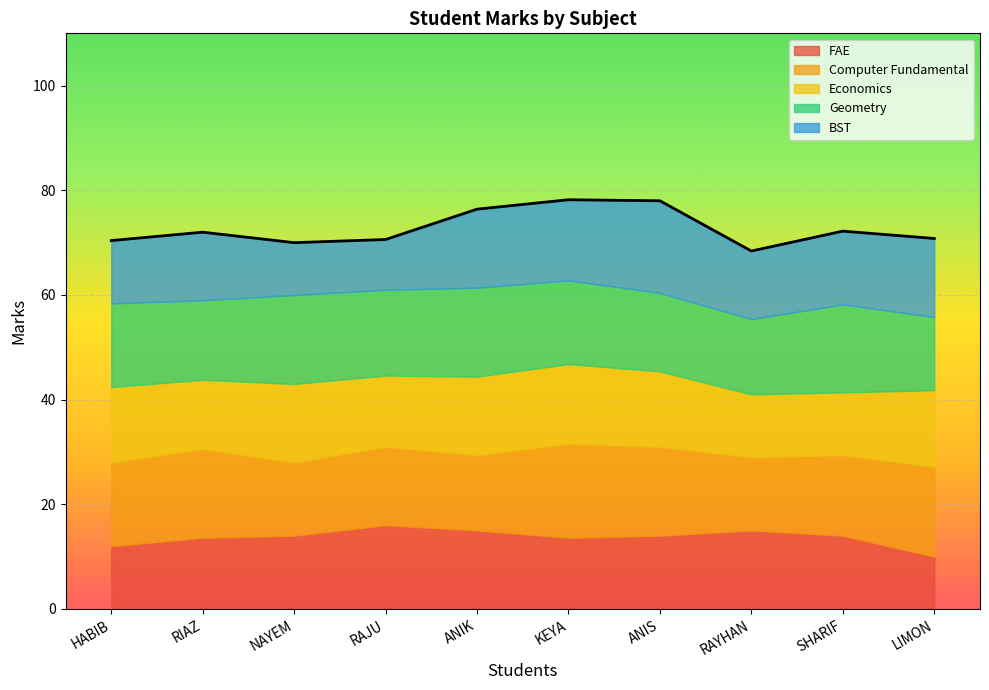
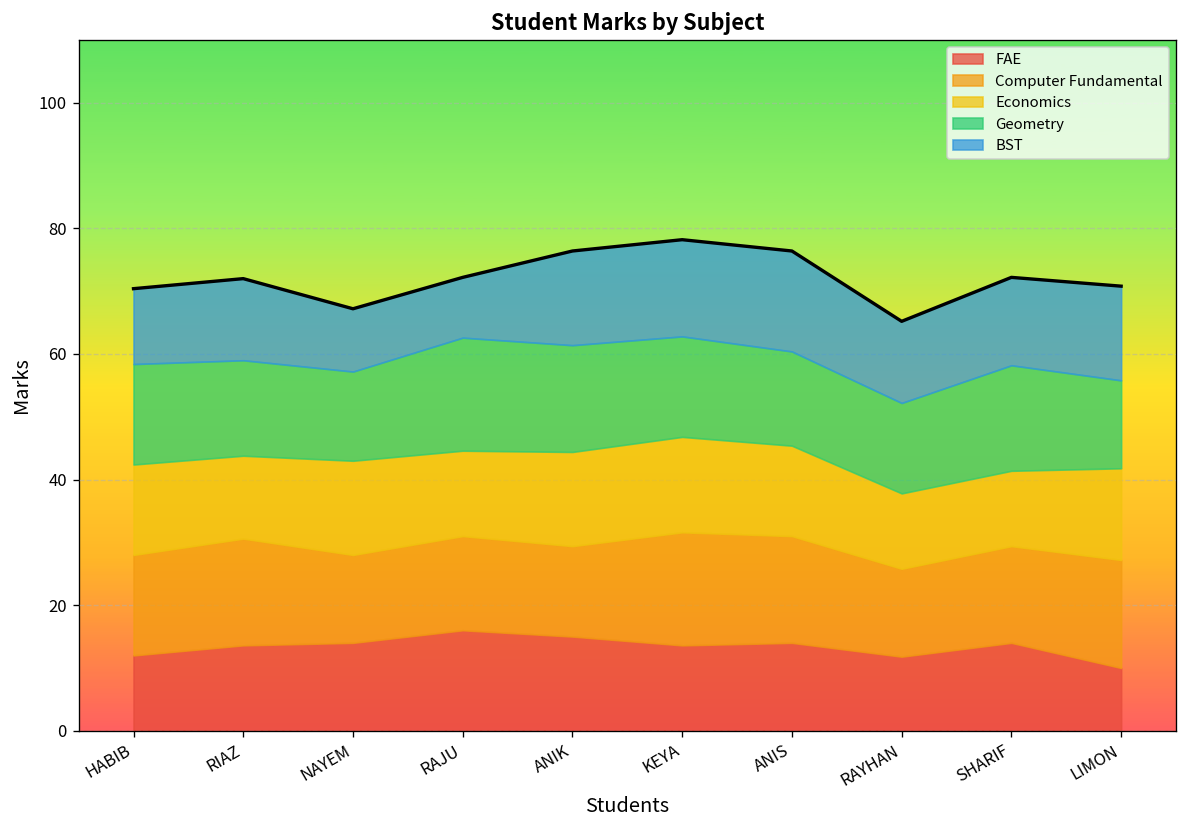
  {
    "FAE": {
      "HABIB": 12,
      "RIAZ": 14,
      "NAYEM": 14,
      "RAJU": 16,
      "ANIK": 15,
      "KEYA": 14,
      "ANIS": 14,
-     "RAYHAN": 15,
+     "RAYHAN": 12,
      "SHARIF": 14,
      "LIMON": 10
    },
    "Geometry": {
      "HABIB": 16,
      "RIAZ": 15,
-     "NAYEM": 17,
-     "RAJU": 16,
+     "NAYEM": 14,
+     "RAJU": 18,
      "ANIK": 17,
      "KEYA": 16,
      "ANIS": 15,
      "RAYHAN": 14,
      "SHARIF": 17,
      "LIMON": 14
    },
    "BST": {
      "HABIB": 12,
      "RIAZ": 13,
      "NAYEM": 10,
      "RAJU": 10,
      "ANIK": 15,
      "KEYA": 15,
-     "ANIS": 18,
+     "ANIS": 16,
      "RAYHAN": 13,
      "SHARIF": 14,
      "LIMON": 15
    }
  }
